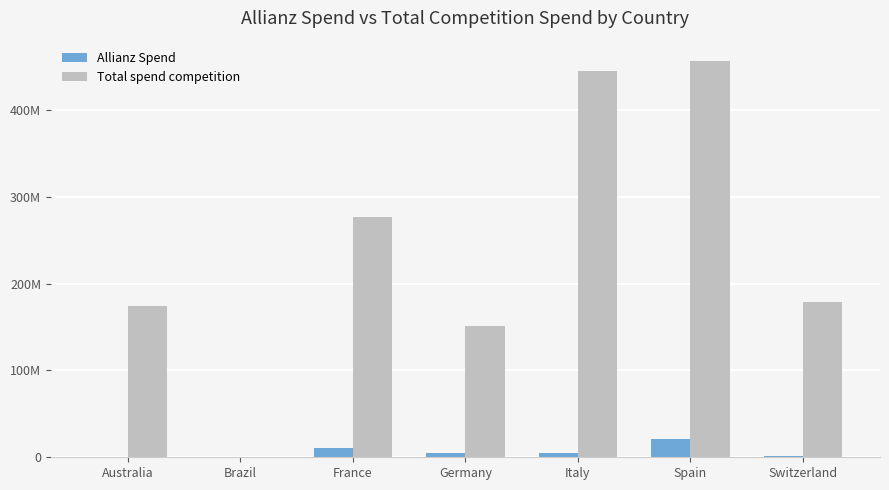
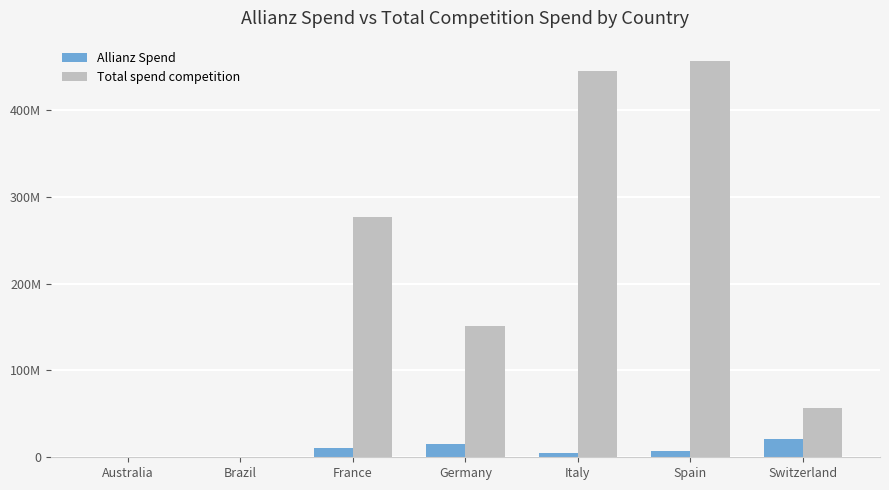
  {
    "Allianz Spend": {
      "France": 10000000,
-     "Germany": 10000000,
+     "Germany": 20000000,
      "Italy": 10000000,
-     "Spain": 20000000,
-     "Switzerland": 0
+     "Spain": 10000000,
+     "Switzerland": 20000000
    },
    "Total spend competition": {
-     "Australia": 170000000,
+     "Australia": 0,
      "France": 280000000,
      "Germany": 150000000,
      "Italy": 440000000,
      "Spain": 460000000,
-     "Switzerland": 180000000
+     "Switzerland": 60000000
    }
  }
